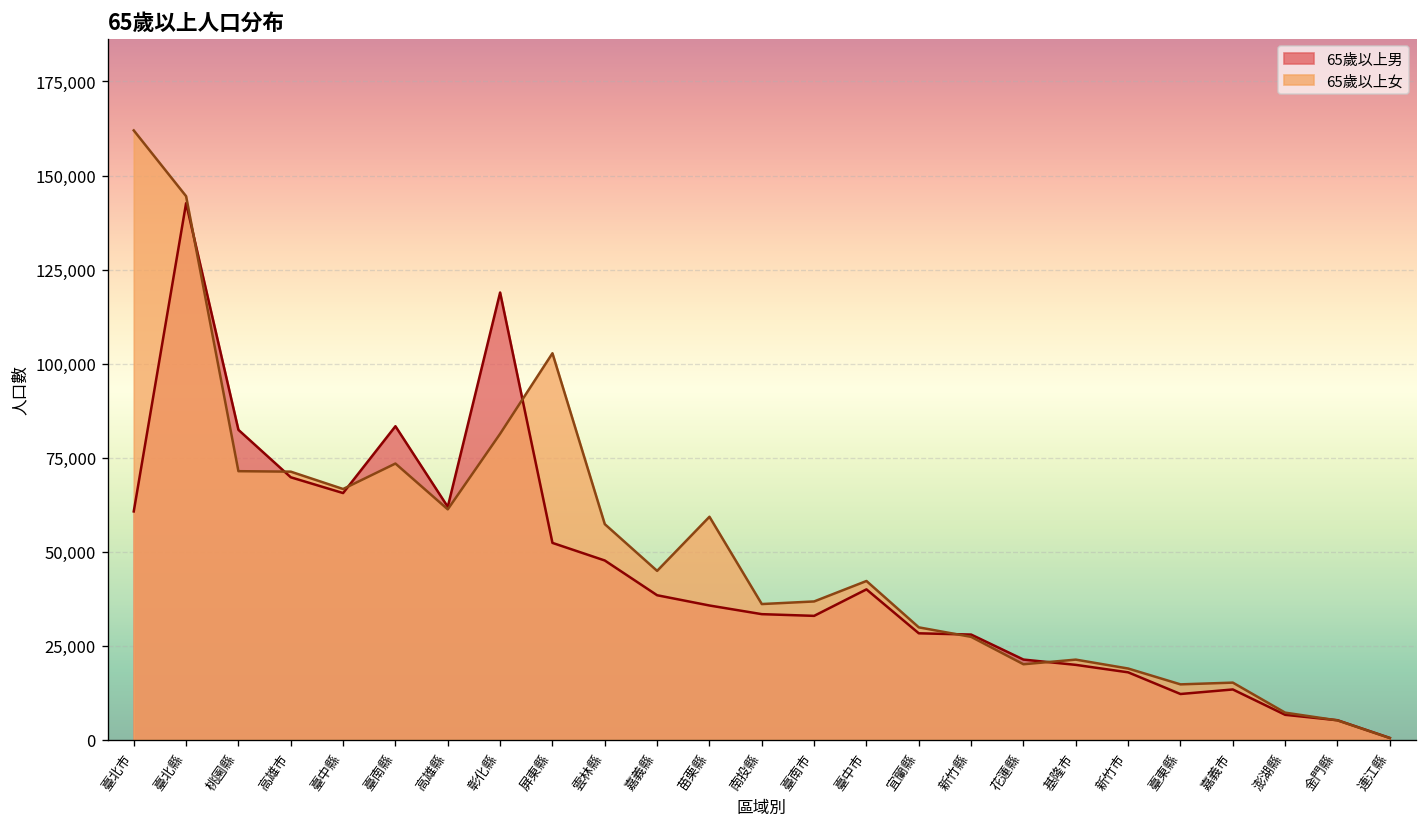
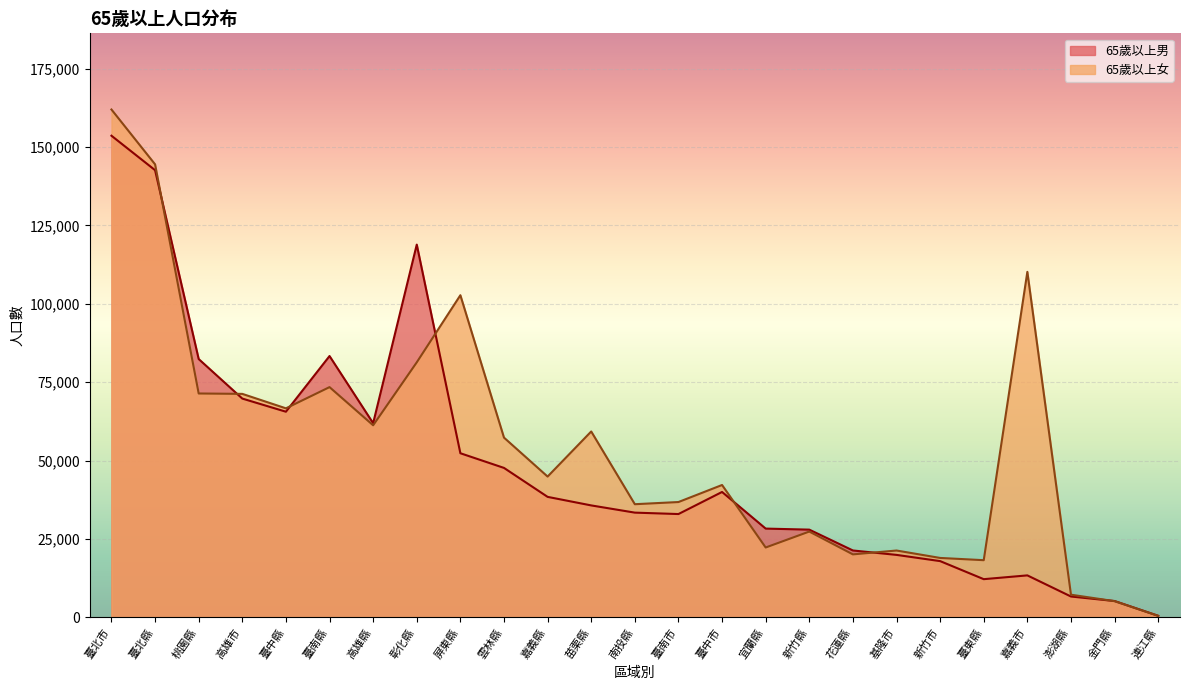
  {
    "65歲以上男": {
-     "臺北市": "61,000",
+     "臺北市": "154,000",
      "臺北縣": "143,000",
      "桃園縣": "82,000",
      "高雄市": "70,000",
      "臺中縣": "66,000",
      "臺南縣": "83,000",
      "彰化縣": "119,000",
      "屏東縣": "52,000",
      "雲林縣": "48,000",
      "嘉義縣": "38,000",
      "苗栗縣": "36,000",
      "南投縣": "33,000",
      "臺南市": "33,000",
      "臺中市": "40,000",
      "宜蘭縣": "28,000",
      "花蓮縣": "21,000",
      "基隆市": "20,000",
      "新竹市": "18,000",
      "臺東縣": "12,000",
      "嘉義市": "13,000"
    },
    "65歲以上女": {
      "臺北市": "162,000",
      "臺北縣": "145,000",
      "桃園縣": "71,000",
      "高雄市": "71,000",
      "臺中縣": "67,000",
      "臺南縣": "73,000",
      "彰化縣": "81,000",
      "屏東縣": "103,000",
      "雲林縣": "57,000",
      "嘉義縣": "45,000",
      "苗栗縣": "59,000",
      "南投縣": "36,000",
      "臺南市": "37,000",
      "臺中市": "42,000",
-     "宜蘭縣": "30,000",
+     "宜蘭縣": "22,000",
      "花蓮縣": "20,000",
      "基隆市": "21,000",
      "新竹市": "19,000",
-     "臺東縣": "15,000",
-     "嘉義市": "15,000"
+     "臺東縣": "18,000",
+     "嘉義市": "110,000"
    }
  }
